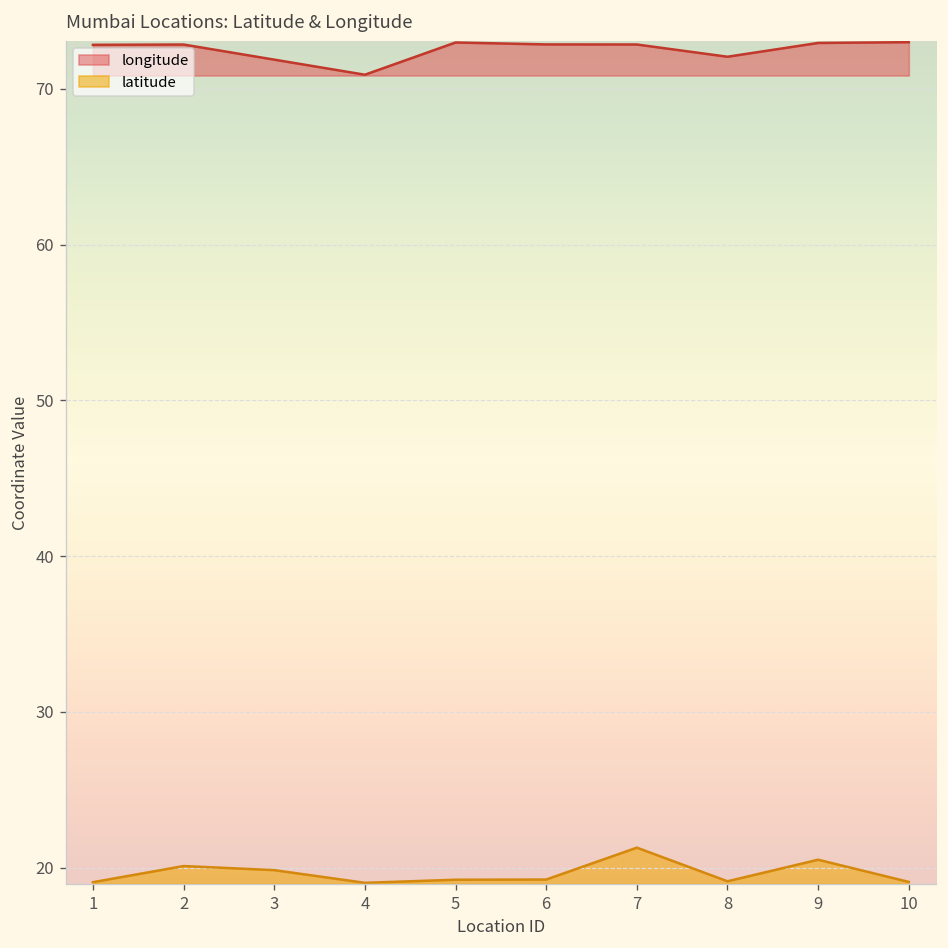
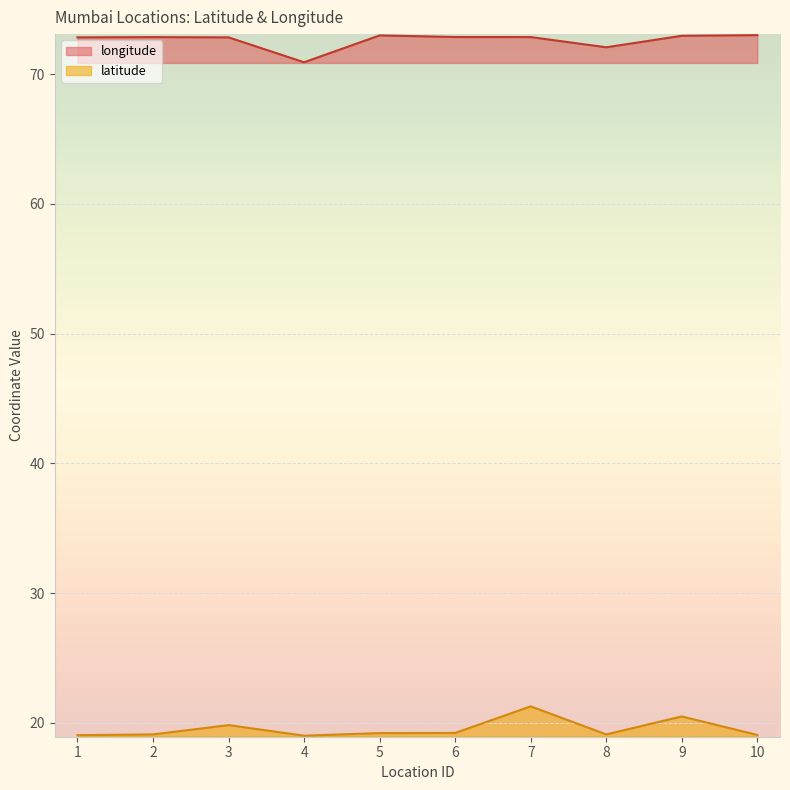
  {
    "longitude": {
      "1": 72.8,
      "2": 72.8,
-     "3": 71.9,
+     "3": 72.8,
      "4": 70.9,
      "5": 73.0,
      "6": 72.9,
      "7": 72.8,
      "8": 72.1,
      "9": 72.9,
      "10": 73.0
    },
    "latitude": {
      "1": 19.1,
-     "2": 20.1,
+     "2": 19.1,
      "3": 19.8,
      "4": 19.0,
      "5": 19.2,
      "6": 19.2,
      "7": 21.3,
      "8": 19.1,
      "9": 20.5,
      "10": 19.1
    }
  }
